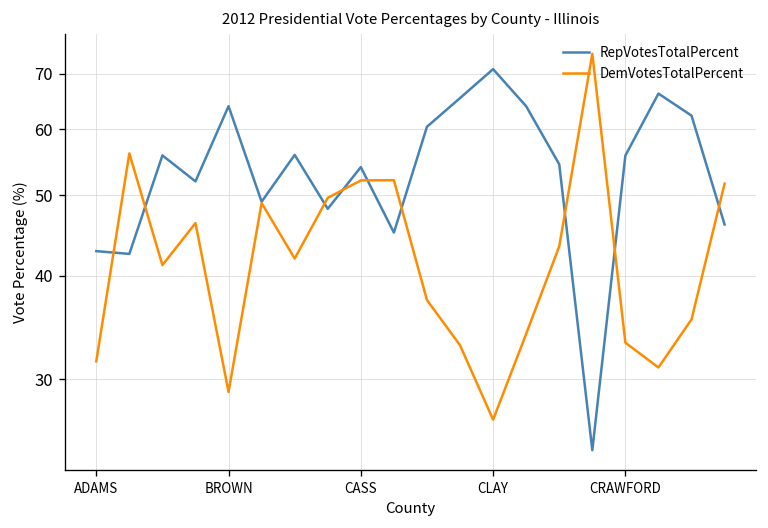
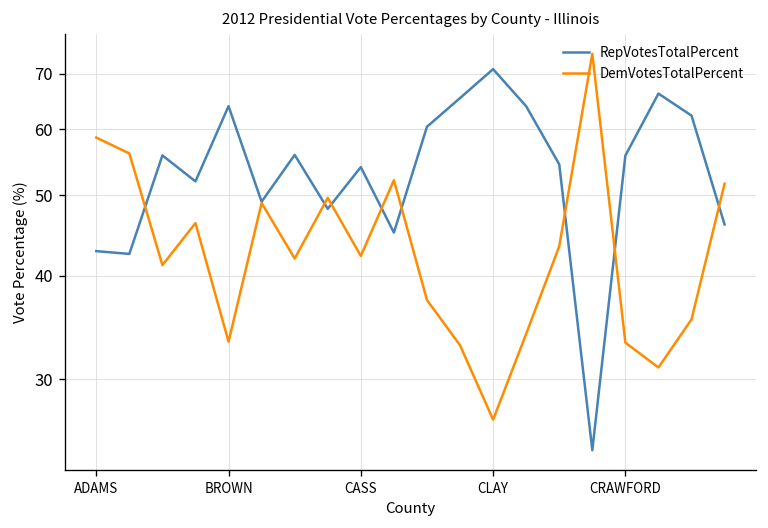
  {
    "RepVotesTotalPercent": {
      "ADAMS": 43,
      "BROWN": 64,
      "CASS": 54,
      "CLAY": 71,
      "CRAWFORD": 56
    },
    "DemVotesTotalPercent": {
-     "ADAMS": 32,
-     "BROWN": 29.0,
-     "CASS": 52,
+     "ADAMS": 59,
+     "BROWN": 33,
+     "CASS": 42,
      "CLAY": 26.8,
      "CRAWFORD": 33
    }
  }
